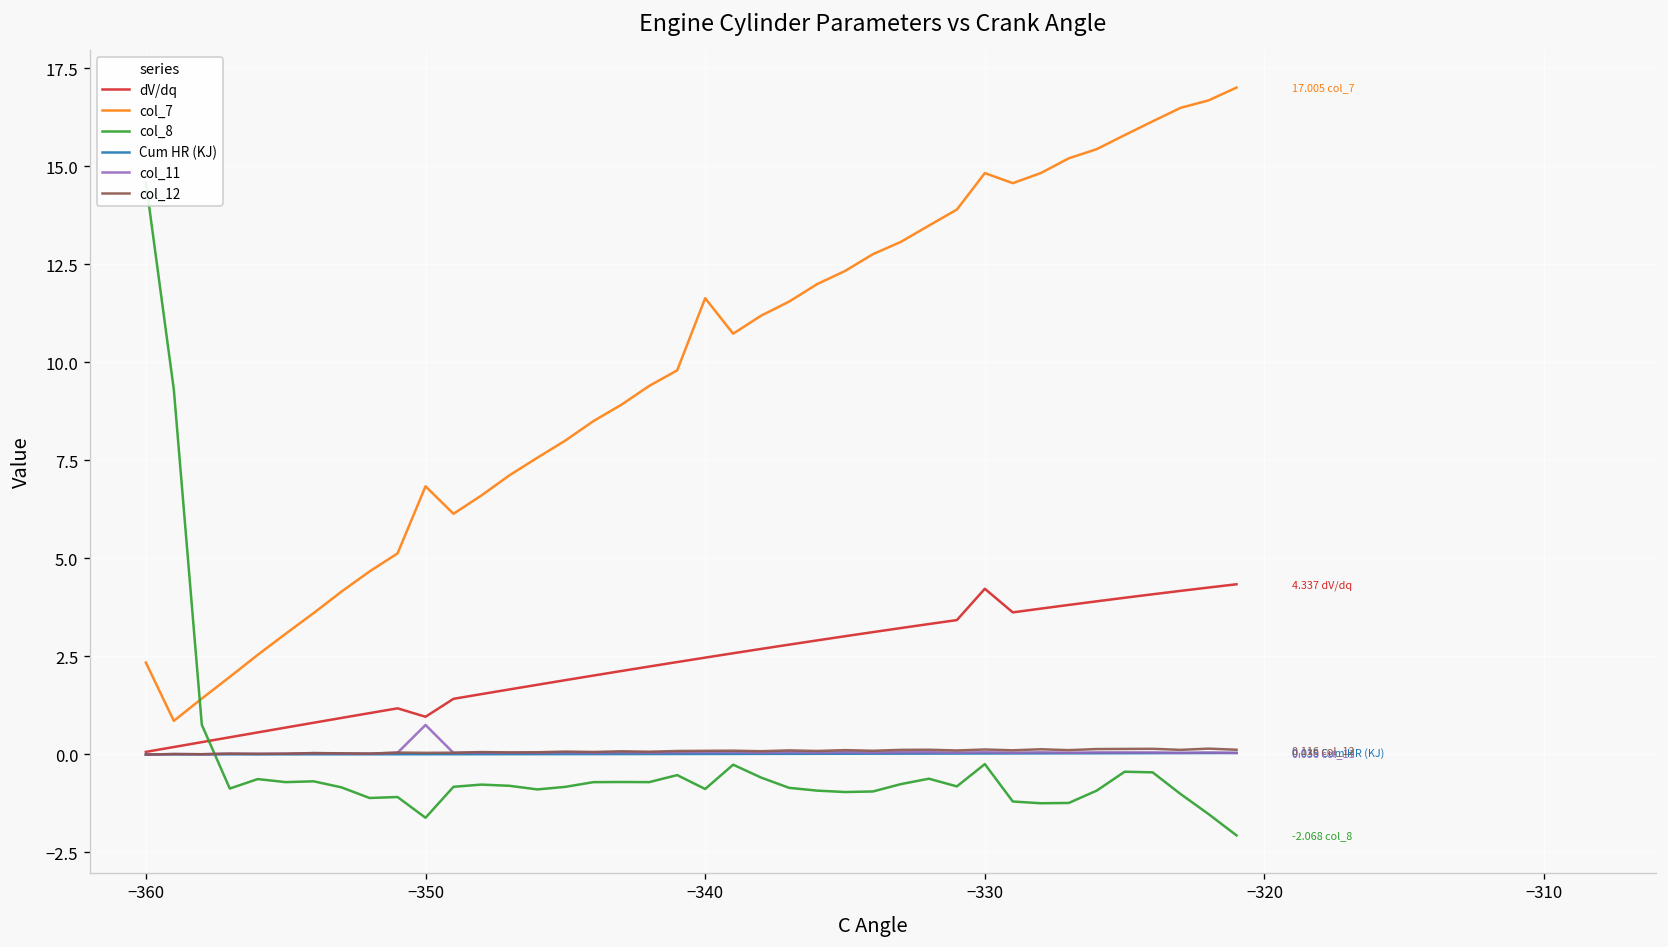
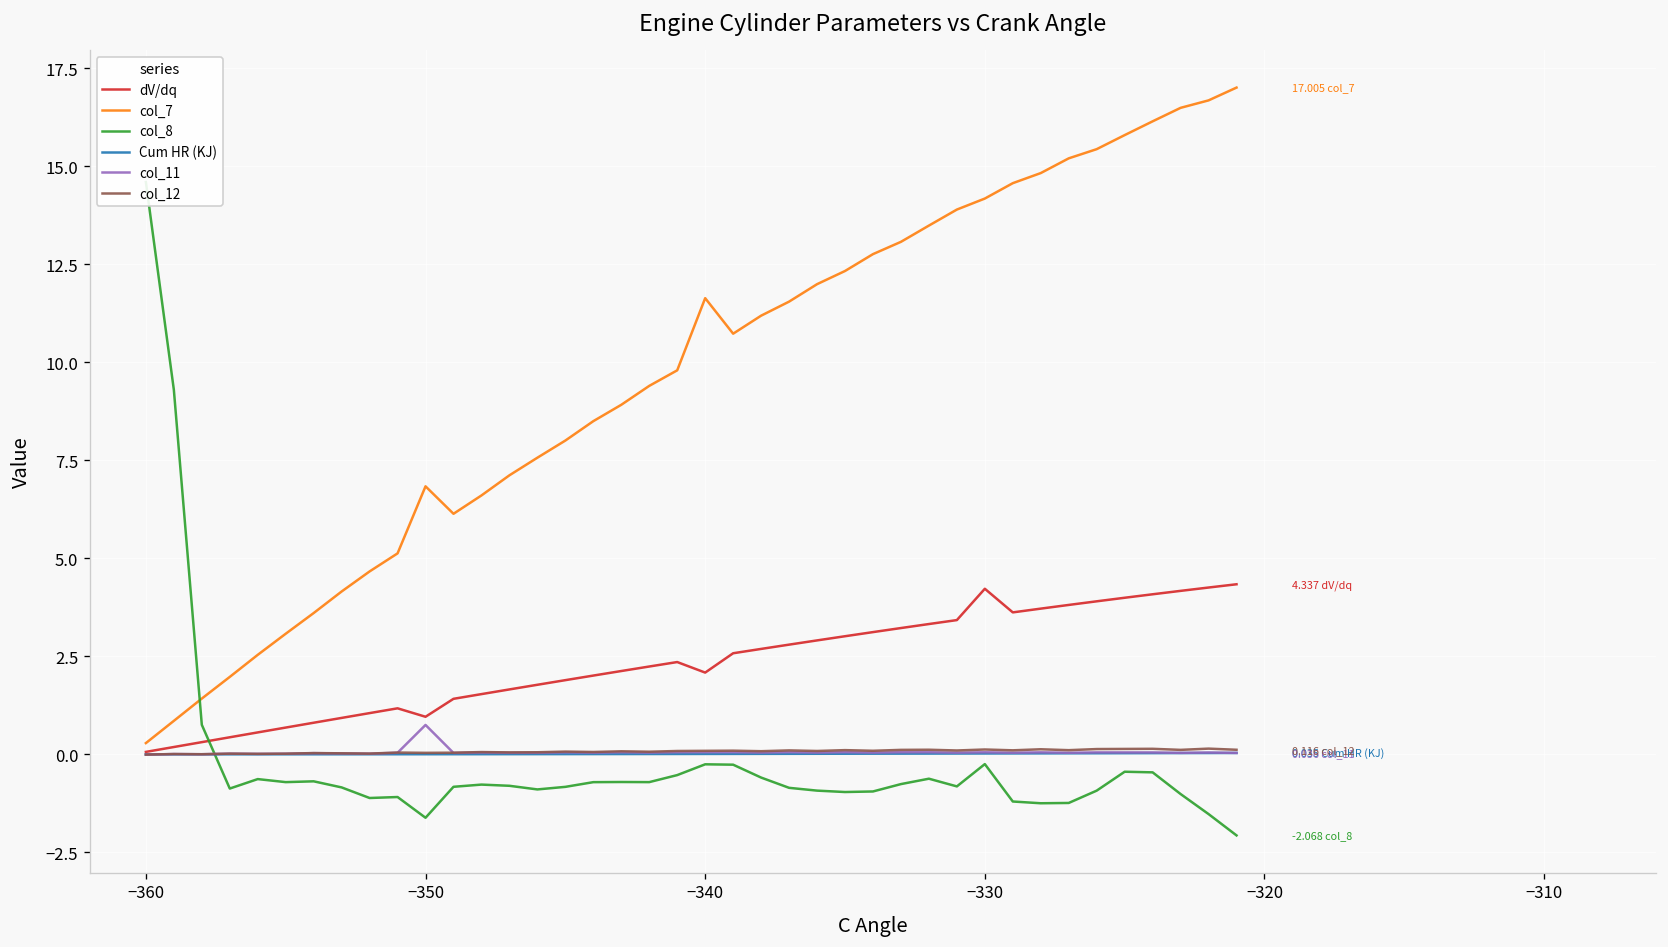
  {
    "dV/dq": {
      "−350": 1.0,
-     "−340": 2.5,
+     "−340": 2.1,
      "−330": 4.2
    },
    "col_7": {
-     "−360": 2.3,
+     "−360": 0.3,
      "−350": 6.8,
      "−340": 11.6,
-     "−330": 14.8
+     "−330": 14.2
    },
    "col_8": {
      "−350": -1.6,
-     "−340": -0.9,
+     "−340": -0.3,
      "−330": -0.2
    },
    "col_11": {
      "−350": 0.7
    }
  }
